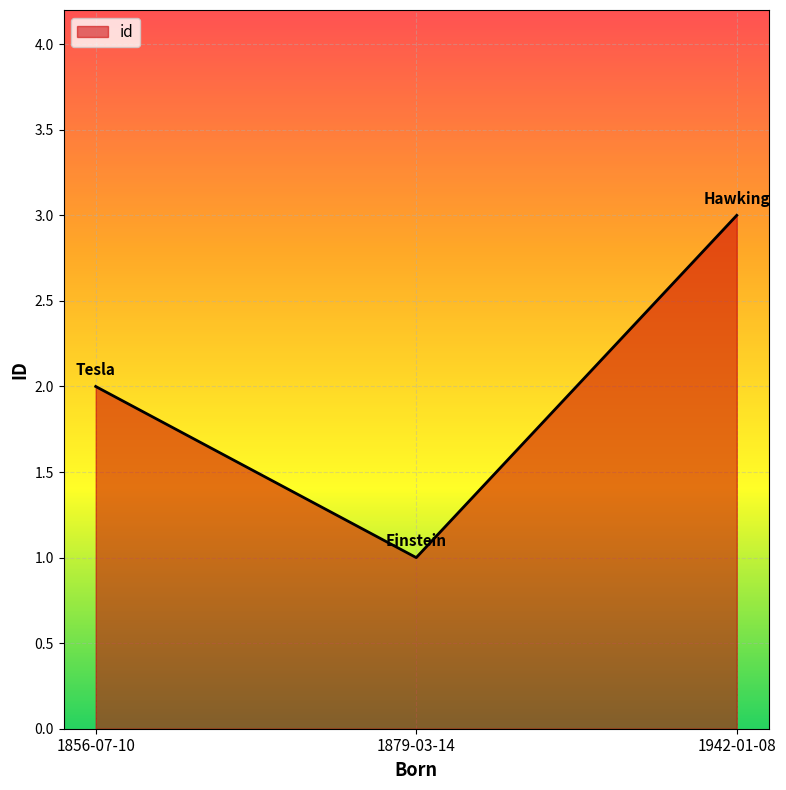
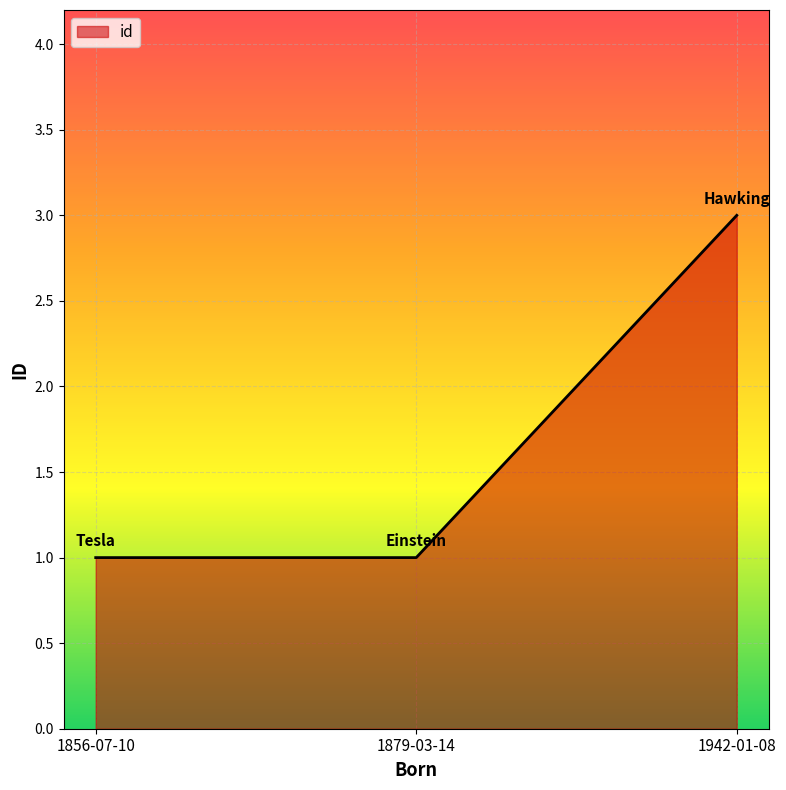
  {
-   "1856-07-10": 2,
+   "1856-07-10": 1,
    "1879-03-14": 1,
    "1942-01-08": 3
  }
